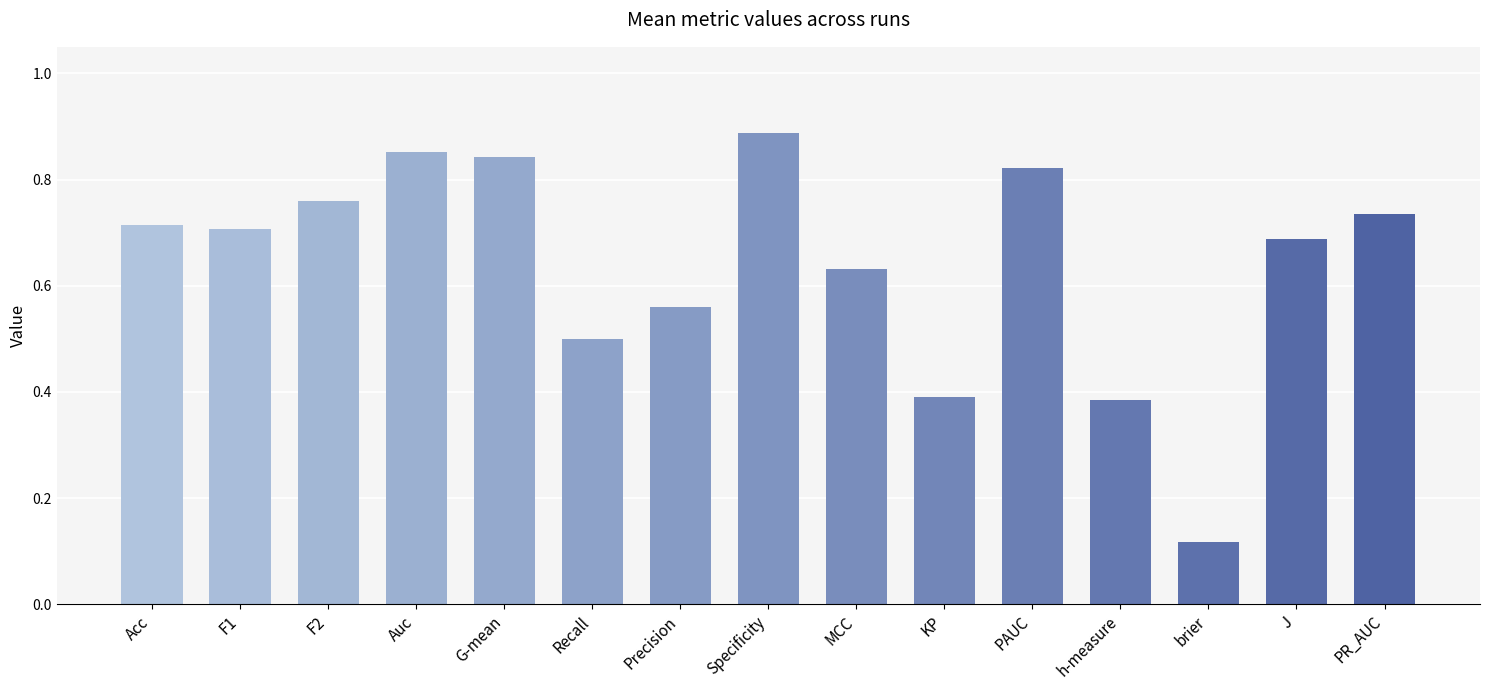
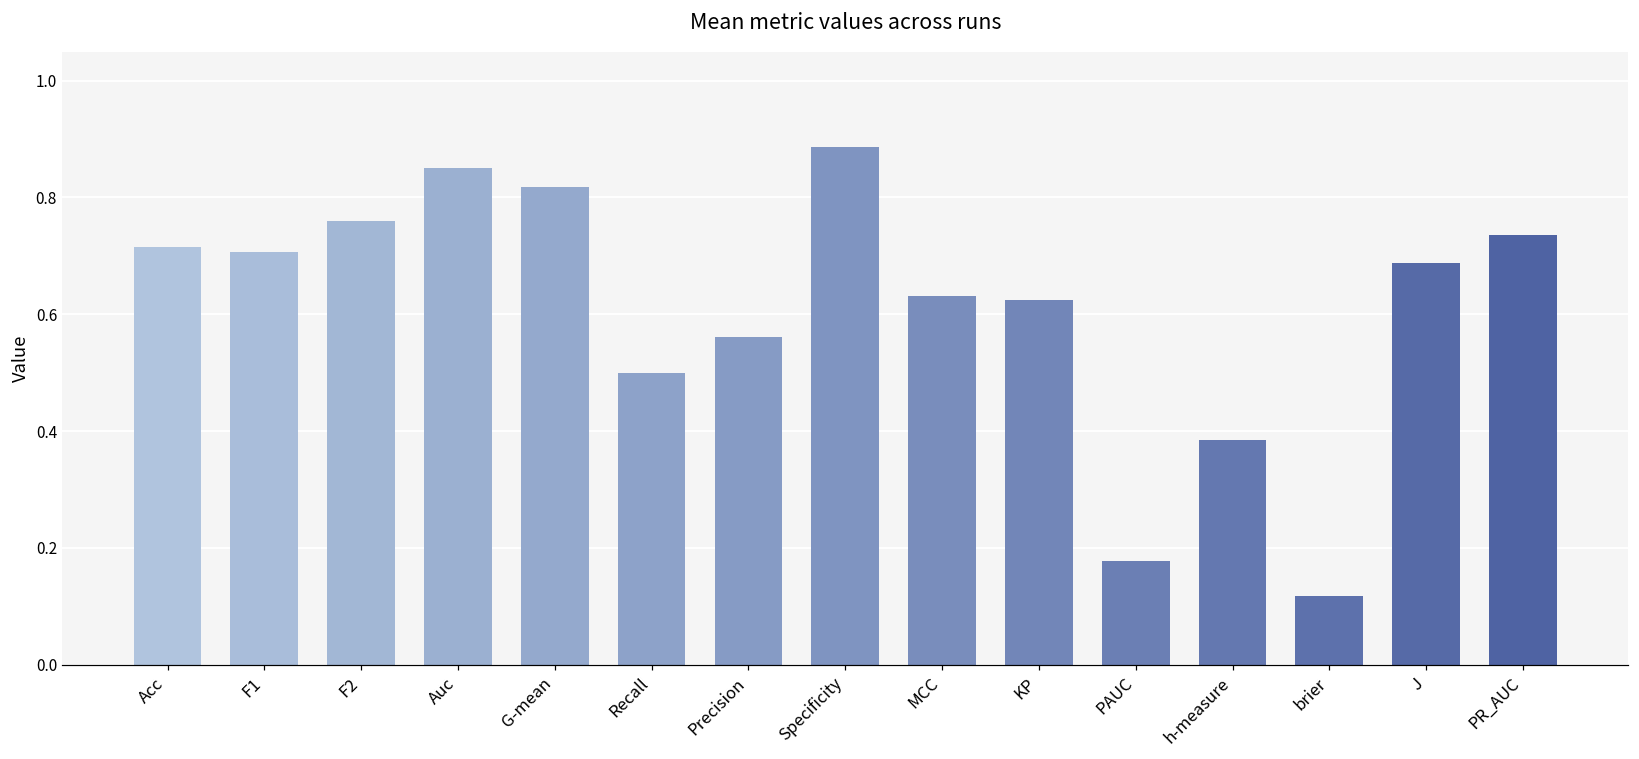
  {
    "Acc": 0.71,
    "F1": 0.71,
    "F2": 0.76,
    "Auc": 0.85,
-   "G-mean": 0.84,
+   "G-mean": 0.82,
    "Recall": 0.50,
    "Precision": 0.56,
    "Specificity": 0.89,
    "MCC": 0.63,
-   "KP": 0.39,
-   "PAUC": 0.82,
+   "KP": 0.62,
+   "PAUC": 0.18,
    "h-measure": 0.38,
    "brier": 0.12,
    "J": 0.69,
    "PR_AUC": 0.74
  }
